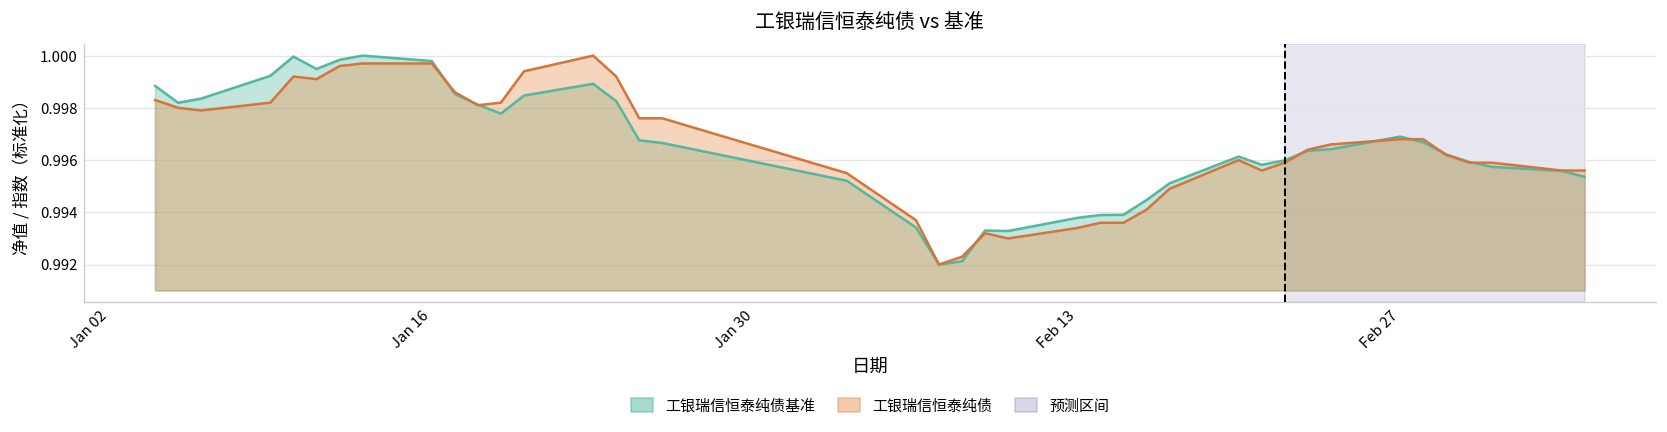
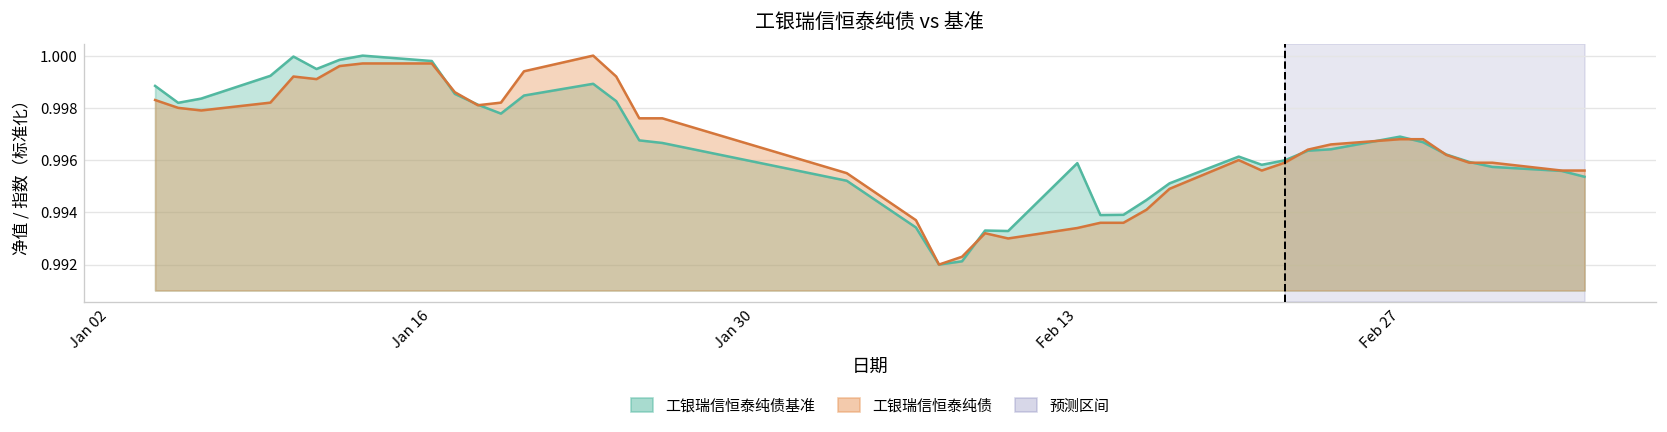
  {
    "工银瑞信恒泰纯债基准": {
-     "Feb 13": 0.9938
+     "Feb 13": 0.9959
    },
    "工银瑞信恒泰纯债": {
      "Feb 13": 0.9934
    }
  }
